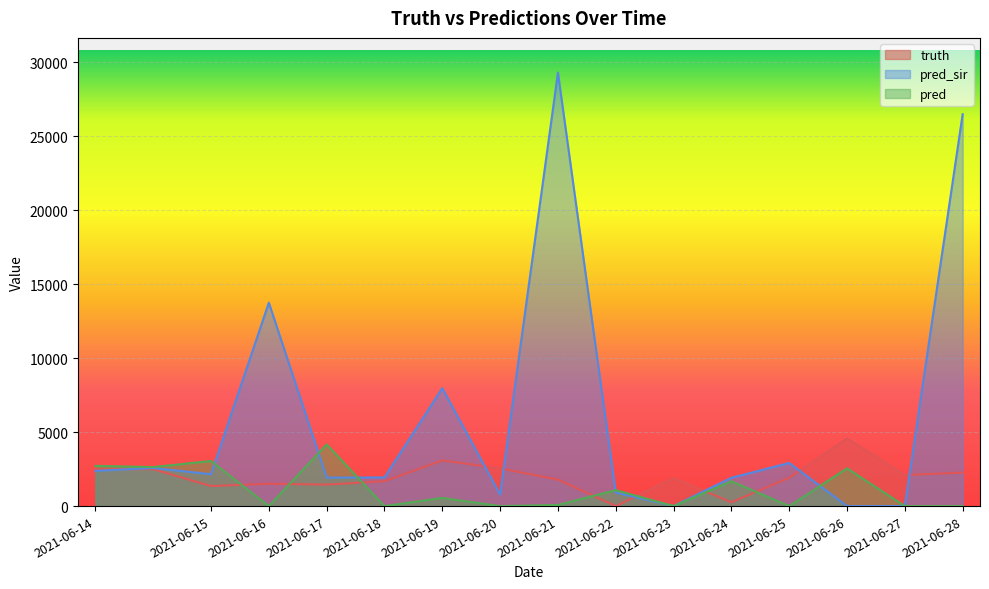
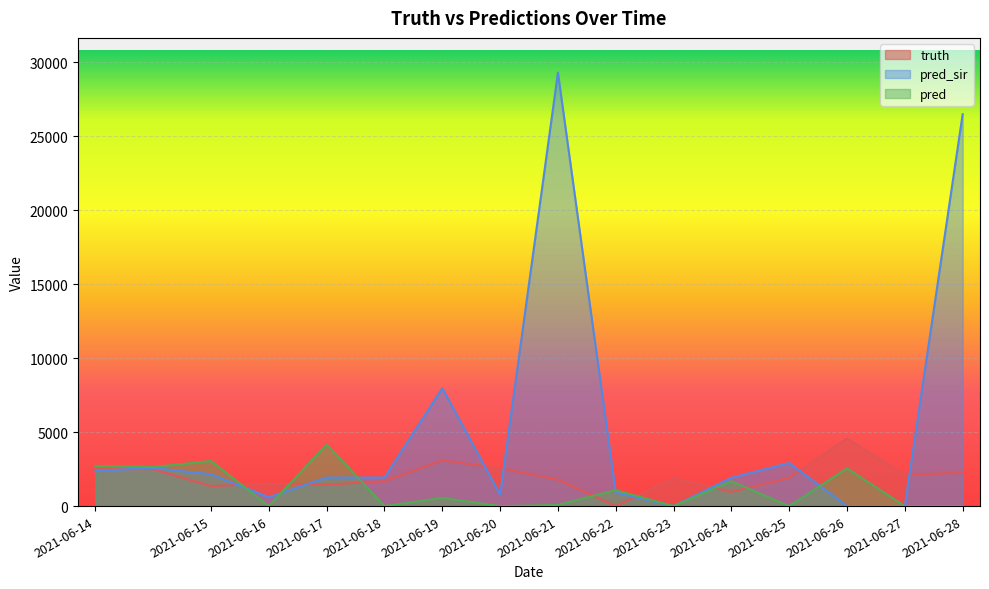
  {
    "truth": {
      "2021-06-15": 1400,
      "2021-06-16": 1500,
      "2021-06-17": 1500,
      "2021-06-18": 1700,
      "2021-06-19": 3100,
      "2021-06-20": 2500,
      "2021-06-21": 1800,
      "2021-06-22": 0,
      "2021-06-23": 1900,
-     "2021-06-24": 300,
+     "2021-06-24": 1000,
      "2021-06-25": 1900,
      "2021-06-26": 4600,
      "2021-06-27": 2100,
      "2021-06-28": 2300
    },
    "pred_sir": {
      "2021-06-15": 2200,
-     "2021-06-16": 13700,
+     "2021-06-16": 600,
      "2021-06-17": 1900,
      "2021-06-18": 1900,
      "2021-06-19": 8000,
      "2021-06-20": 800,
      "2021-06-21": 29300,
      "2021-06-24": 1900,
      "2021-06-25": 2900,
      "2021-06-26": 0,
      "2021-06-28": 26500
    },
    "pred": {
      "2021-06-15": 3000,
      "2021-06-16": 0,
      "2021-06-17": 4200,
      "2021-06-18": 0,
      "2021-06-19": 600,
      "2021-06-20": 0,
      "2021-06-21": 100,
      "2021-06-24": 1700,
      "2021-06-25": 0,
      "2021-06-26": 2500,
      "2021-06-28": 0
    }
  }
